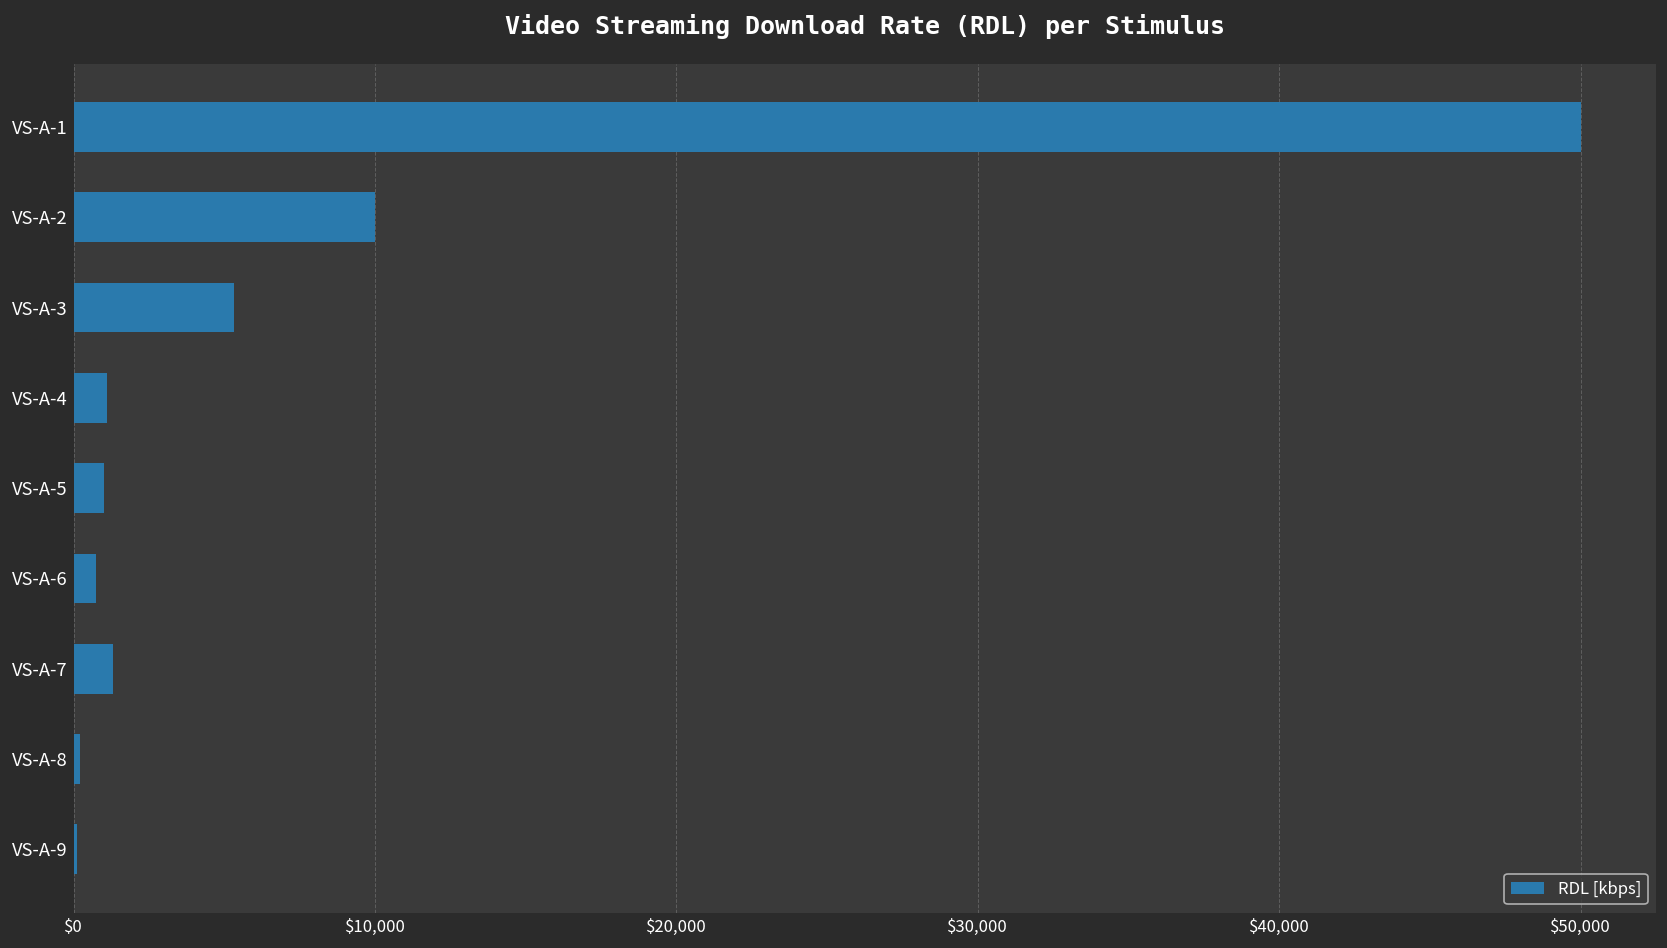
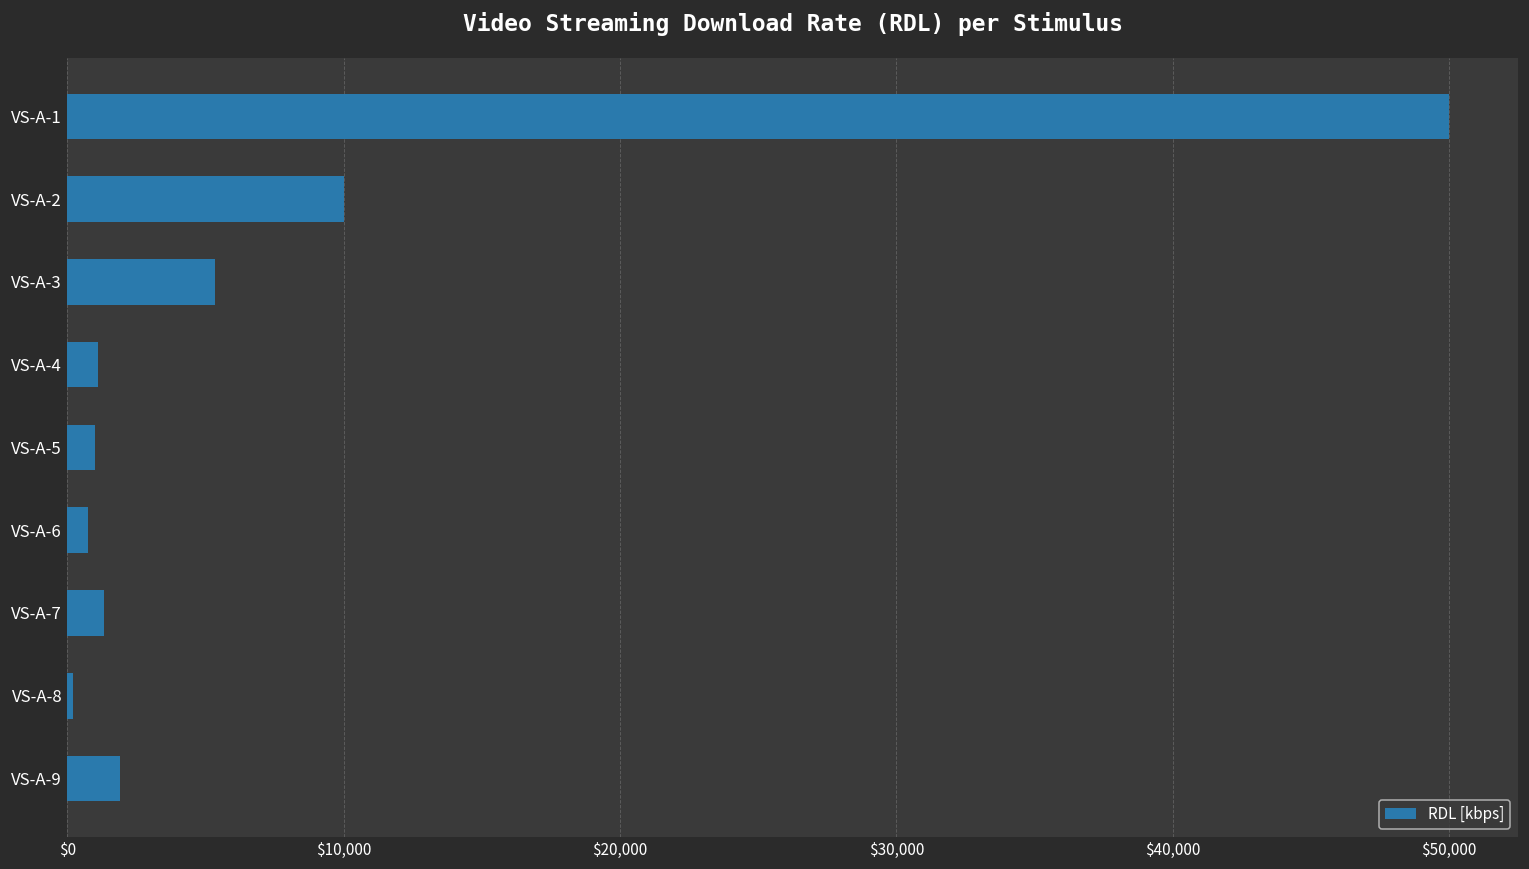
  {
    "VS-A-1": "$50,000",
    "VS-A-2": "$10,000",
    "VS-A-3": "$5,300",
    "VS-A-4": "$1,100",
    "VS-A-5": "$1,000",
    "VS-A-6": "$800",
    "VS-A-7": "$1,300",
    "VS-A-8": "$200",
-   "VS-A-9": "$100"
+   "VS-A-9": "$1,900"
  }
